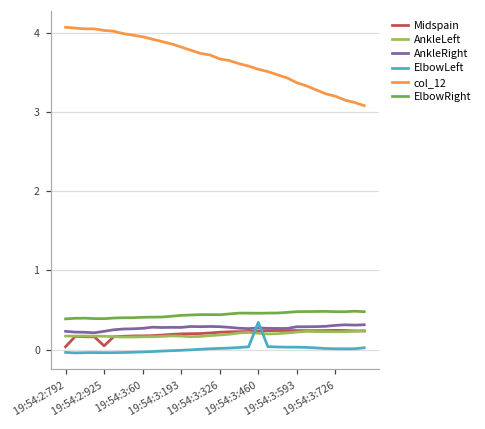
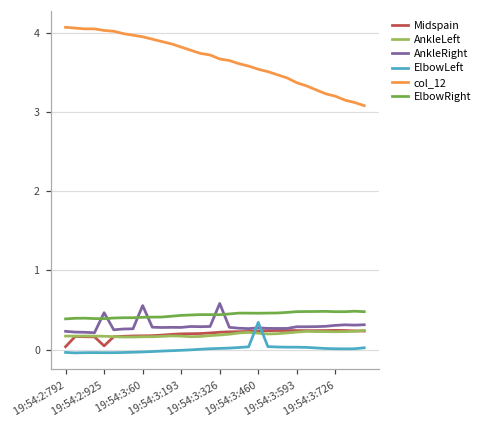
  {
    "Midspain": {
      "19:54:2:792": 0.0,
      "19:54:2:925": 0.0
    },
    "AnkleRight": {
      "19:54:2:792": 0.2,
-     "19:54:2:925": 0.2,
-     "19:54:3:60": 0.3,
+     "19:54:2:925": 0.5,
+     "19:54:3:60": 0.6,
      "19:54:3:193": 0.3,
-     "19:54:3:326": 0.3,
+     "19:54:3:326": 0.6,
      "19:54:3:460": 0.3,
      "19:54:3:593": 0.3,
      "19:54:3:726": 0.3
    },
    "ElbowLeft": {
      "19:54:2:792": 0.0,
      "19:54:2:925": 0.0,
      "19:54:3:60": 0.0,
      "19:54:3:193": 0.0,
      "19:54:3:326": 0.0,
      "19:54:3:460": 0.3,
      "19:54:3:593": 0.0,
      "19:54:3:726": 0.0
    },
    "col_12": {
      "19:54:2:792": 4.1,
      "19:54:2:925": 4.0,
      "19:54:3:60": 4.0,
      "19:54:3:193": 3.8,
      "19:54:3:326": 3.7,
      "19:54:3:460": 3.5,
      "19:54:3:593": 3.4,
      "19:54:3:726": 3.2
    }
  }
